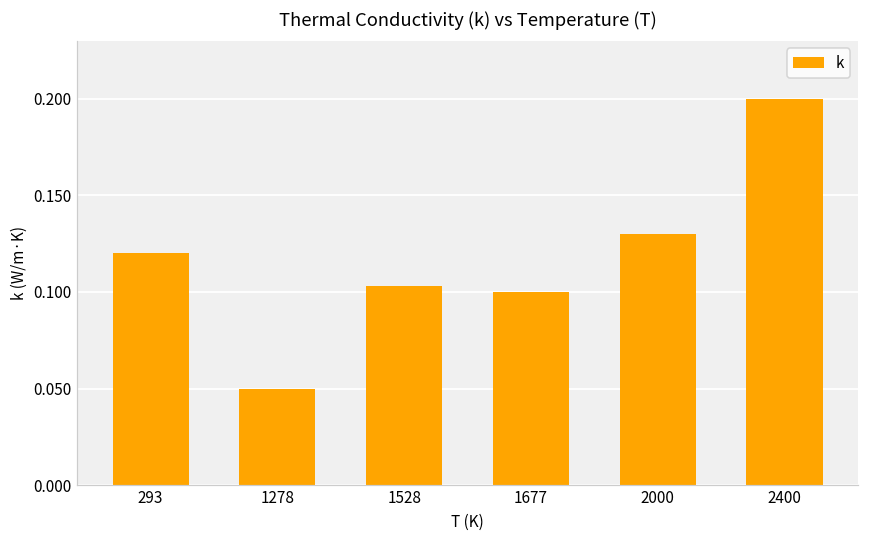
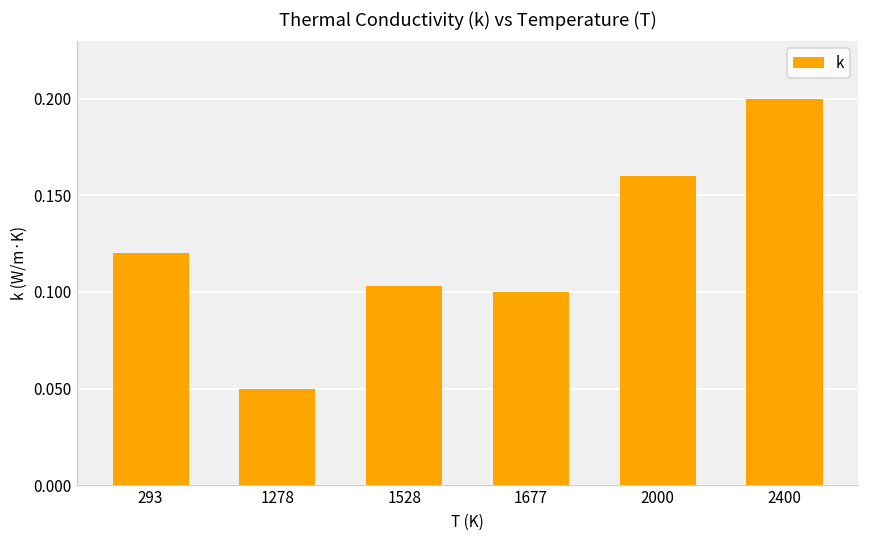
  {
    "293": 0.12,
    "1278": 0.05,
    "1528": 0.103,
    "1677": 0.10,
-   "2000": 0.13,
+   "2000": 0.16,
    "2400": 0.20
  }
